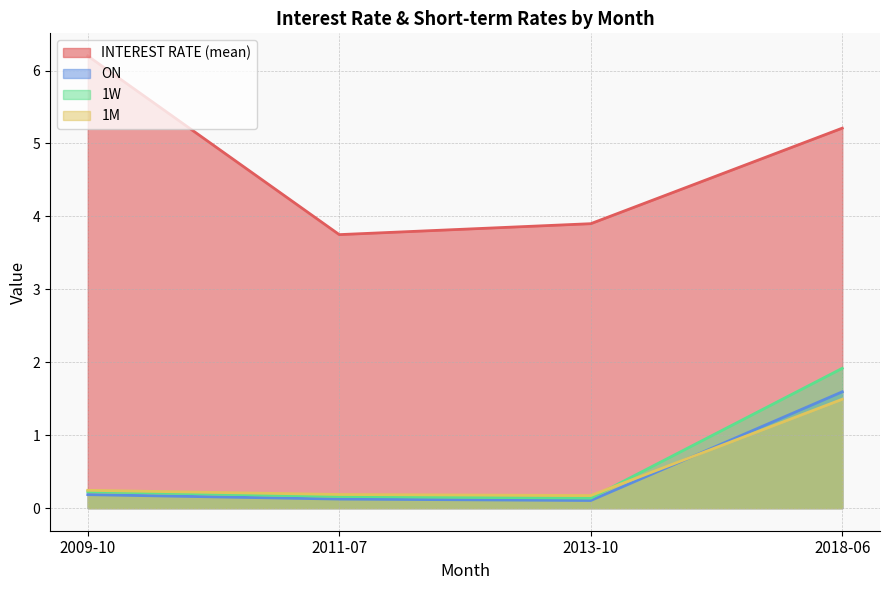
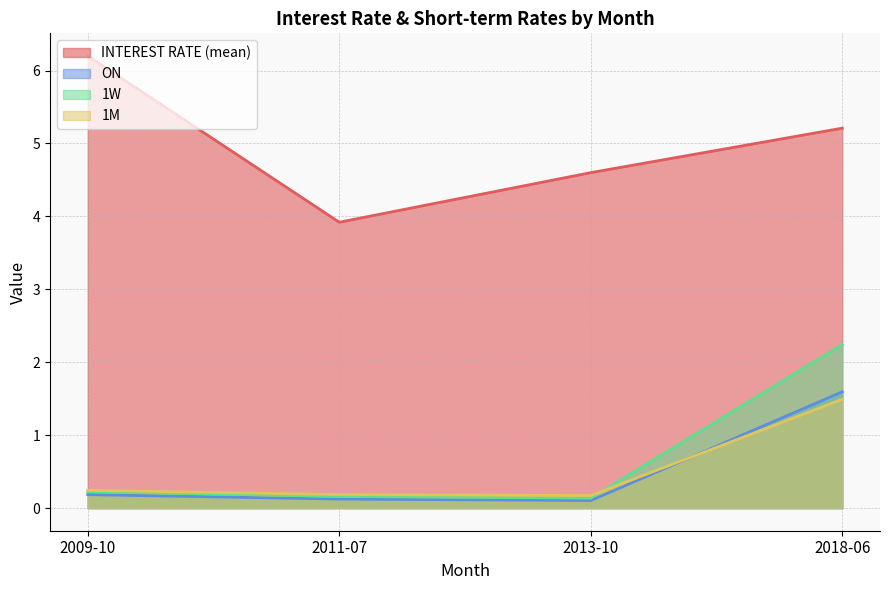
  {
    "INTEREST RATE (mean)": {
-     "2011-07": 3.8,
-     "2013-10": 3.9,
+     "2011-07": 3.9,
+     "2013-10": 4.6,
      "2018-06": 5.2
    },
    "ON": {
      "2009-10": 0.2,
      "2011-07": 0.1,
      "2018-06": 1.6
    },
    "1W": {
-     "2018-06": 1.9
+     "2018-06": 2.2
    },
    "1M": {
      "2013-10": 0.2,
      "2018-06": 1.5
    }
  }
